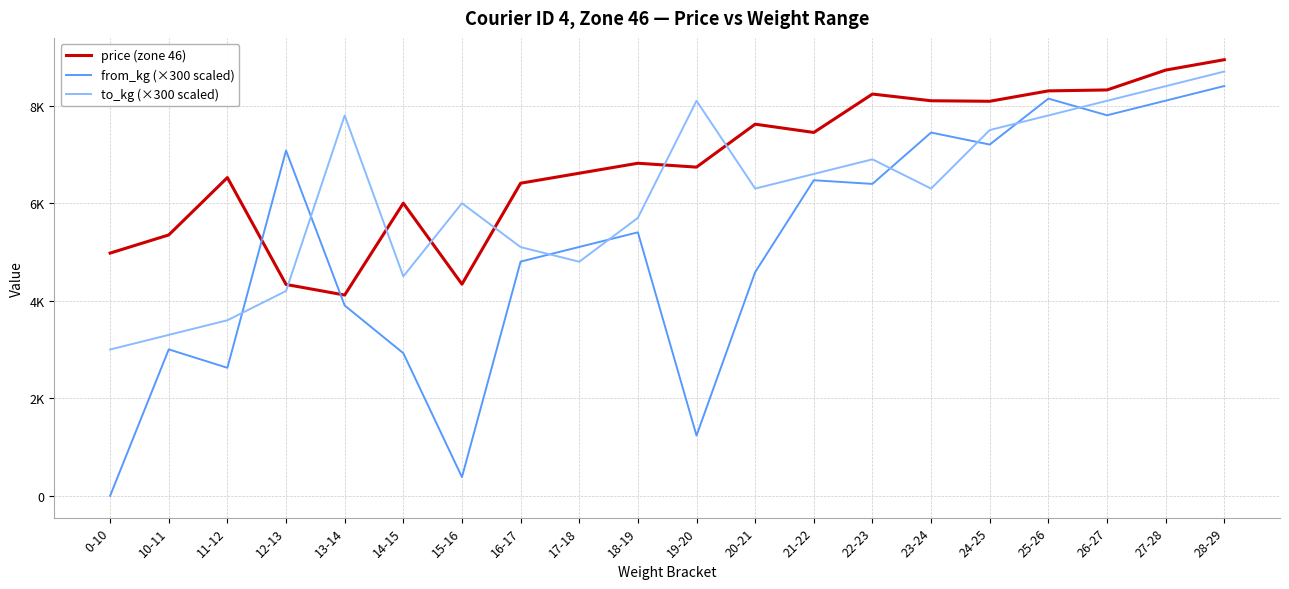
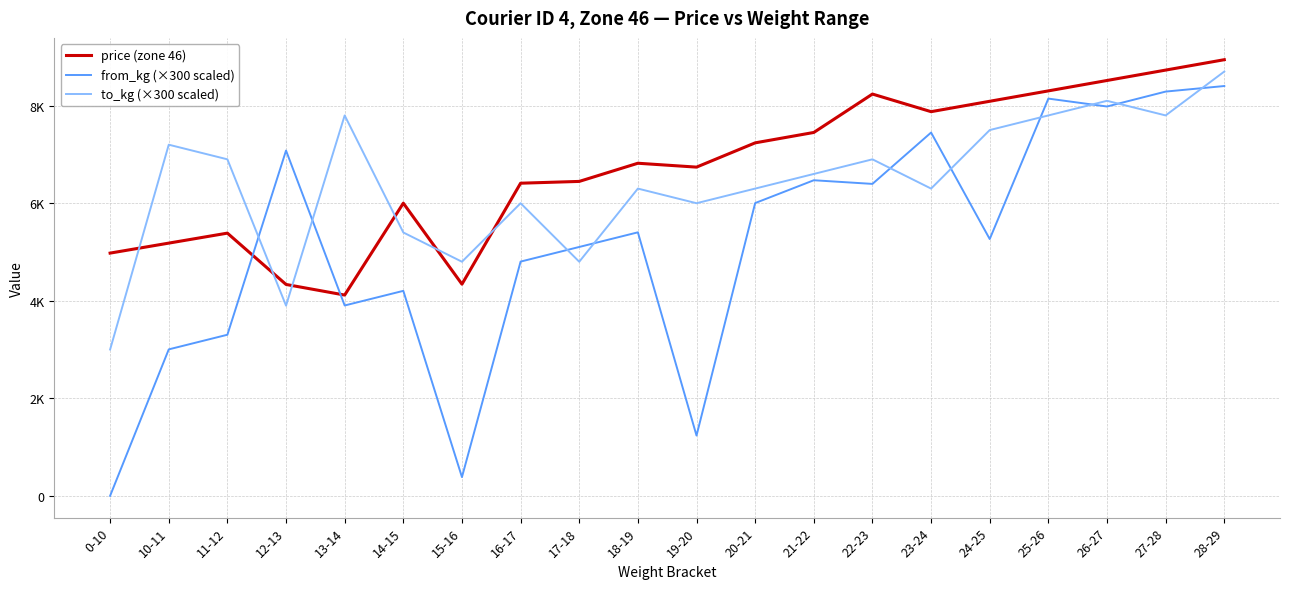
  {
    "price (zone 46)": {
      "0-10": 5000,
-     "10-11": 5300,
-     "11-12": 6500,
+     "10-11": 5200,
+     "11-12": 5400,
      "12-13": 4300,
      "13-14": 4100,
      "14-15": 6000,
      "15-16": 4300,
      "16-17": 6400,
-     "17-18": 6600,
+     "17-18": 6400,
      "18-19": 6800,
      "19-20": 6700,
-     "20-21": 7600,
+     "20-21": 7200,
      "21-22": 7500,
      "22-23": 8200,
-     "23-24": 8100,
+     "23-24": 7900,
      "24-25": 8100,
      "25-26": 8300,
-     "26-27": 8300,
+     "26-27": 8500,
      "27-28": 8700,
      "28-29": 8900
    },
    "from_kg (×300 scaled)": {
      "0-10": 0,
      "10-11": 3000,
-     "11-12": 2600,
+     "11-12": 3300,
      "12-13": 7100,
      "13-14": 3900,
-     "14-15": 2900,
+     "14-15": 4200,
      "15-16": 400,
      "16-17": 4800,
      "17-18": 5100,
      "18-19": 5400,
      "19-20": 1200,
-     "20-21": 4600,
+     "20-21": 6000,
      "21-22": 6500,
      "22-23": 6400,
      "23-24": 7400,
-     "24-25": 7200,
+     "24-25": 5300,
      "25-26": 8100,
-     "26-27": 7800,
-     "27-28": 8100,
+     "26-27": 8000,
+     "27-28": 8300,
      "28-29": 8400
    },
    "to_kg (×300 scaled)": {
      "0-10": 3000,
-     "10-11": 3300,
-     "11-12": 3600,
-     "12-13": 4200,
+     "10-11": 7200,
+     "11-12": 6900,
+     "12-13": 3900,
      "13-14": 7800,
-     "14-15": 4500,
-     "15-16": 6000,
-     "16-17": 5100,
+     "14-15": 5400,
+     "15-16": 4800,
+     "16-17": 6000,
      "17-18": 4800,
-     "18-19": 5700,
-     "19-20": 8100,
+     "18-19": 6300,
+     "19-20": 6000,
      "20-21": 6300,
      "21-22": 6600,
      "22-23": 6900,
      "23-24": 6300,
      "24-25": 7500,
      "25-26": 7800,
      "26-27": 8100,
-     "27-28": 8400,
+     "27-28": 7800,
      "28-29": 8700
    }
  }
